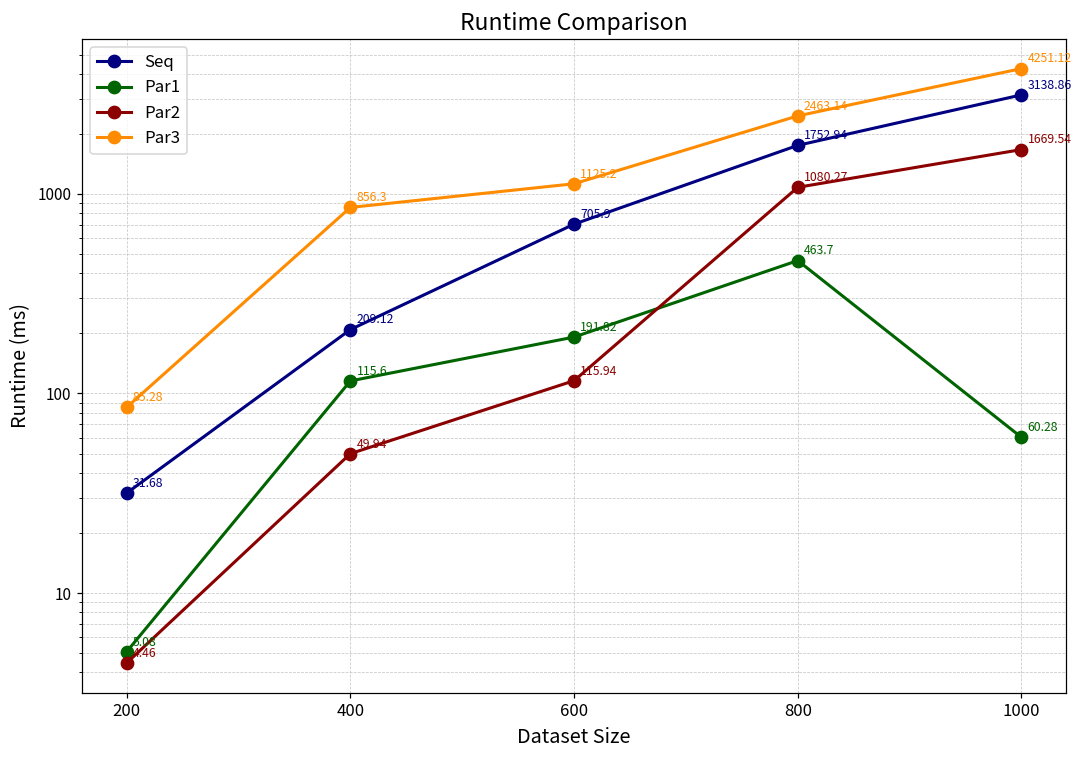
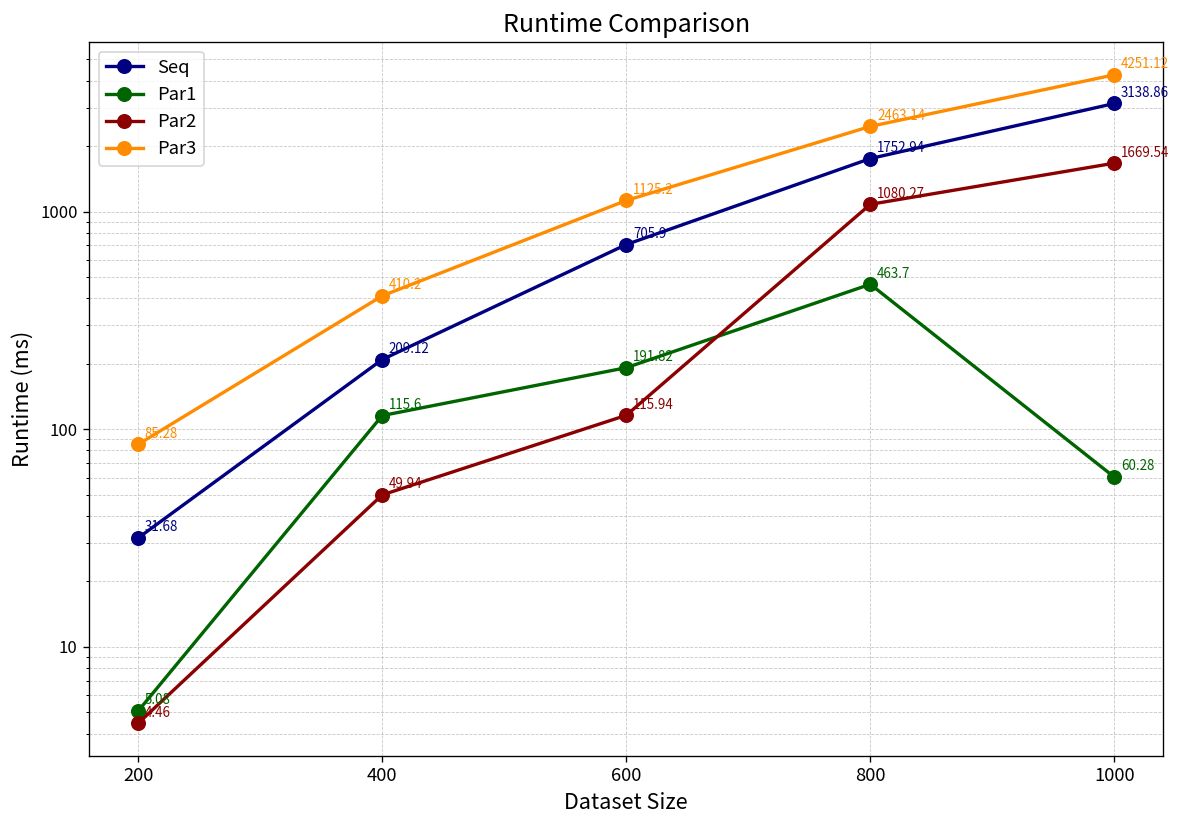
  {
    "Seq": {
      "200": 31.68,
      "400": 209.12,
      "600": 705.9,
      "800": 1752.94,
      "1000": 3138.86
    },
    "Par1": {
      "200": 5.08,
      "400": 115.6,
      "600": 191.82,
      "800": 463.7,
      "1000": 60.28
    },
    "Par2": {
      "200": 4.46,
      "400": 49.94,
      "600": 115.94,
      "800": 1080.27,
      "1000": 1669.54
    },
    "Par3": {
      "200": 85.28,
-     "400": 856.3,
+     "400": 410.2,
      "600": 1125.2,
      "800": 2463.14,
      "1000": 4251.12
    }
  }
